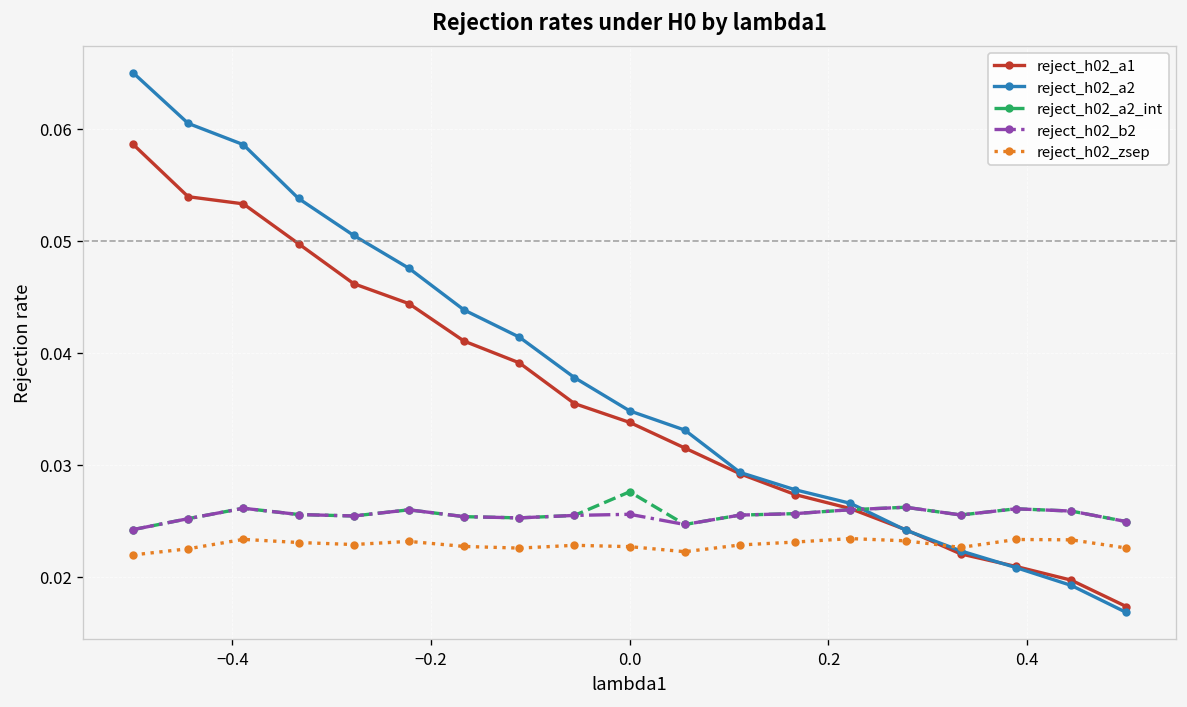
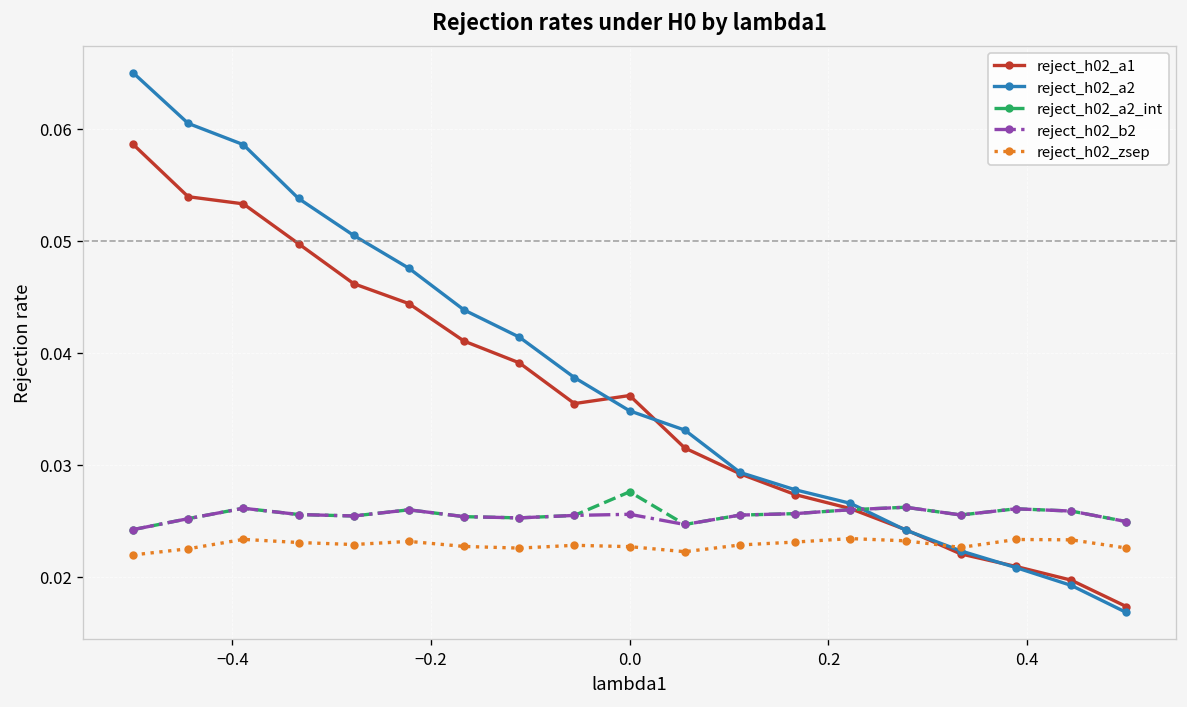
  {
    "reject_h02_a1": {
-     "0.0": 0.034
+     "0.0": 0.036
    },
    "reject_h02_a2": {
      "0.0": 0.035
    },
    "reject_h02_a2_int": {
      "0.0": 0.028
    },
    "reject_h02_b2": {
      "0.0": 0.026
    },
    "reject_h02_zsep": {
      "0.0": 0.023
    }
  }
